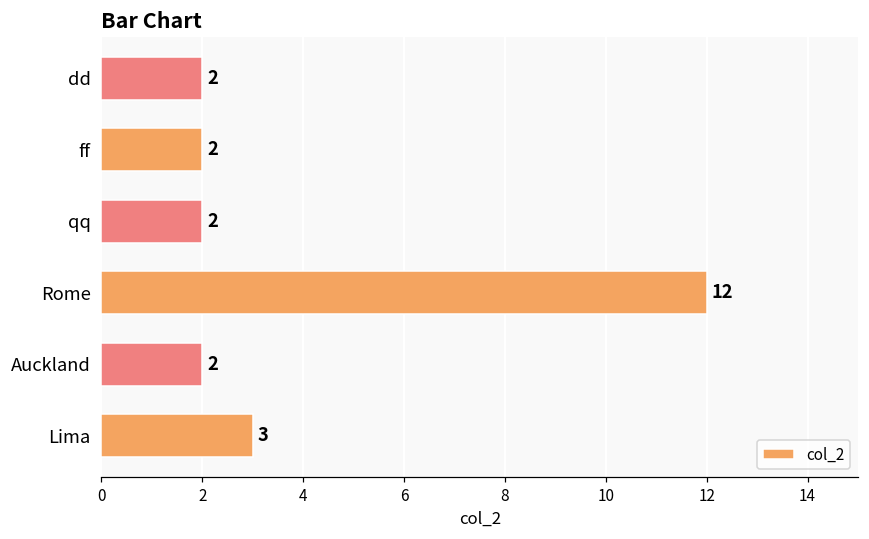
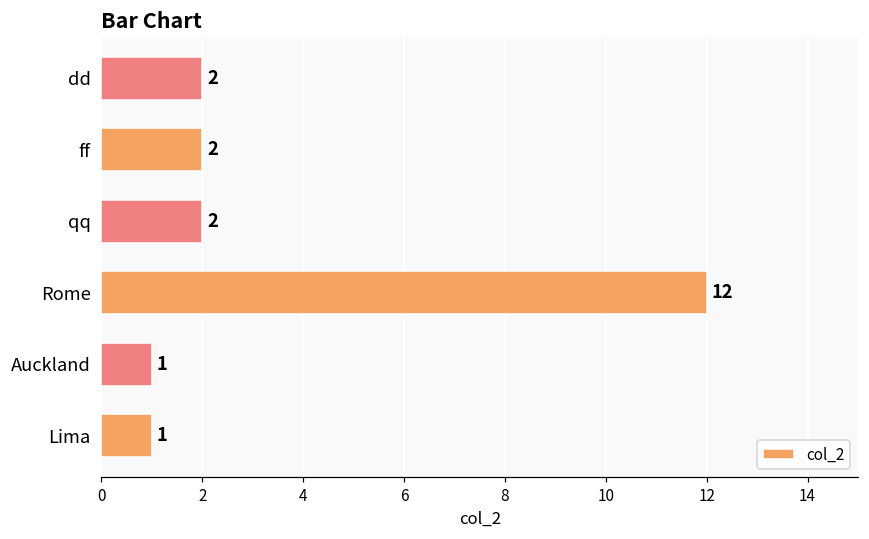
  {
    "dd": 2,
    "ff": 2,
    "qq": 2,
    "Rome": 12,
-   "Auckland": 2,
-   "Lima": 3
+   "Auckland": 1,
+   "Lima": 1
  }
